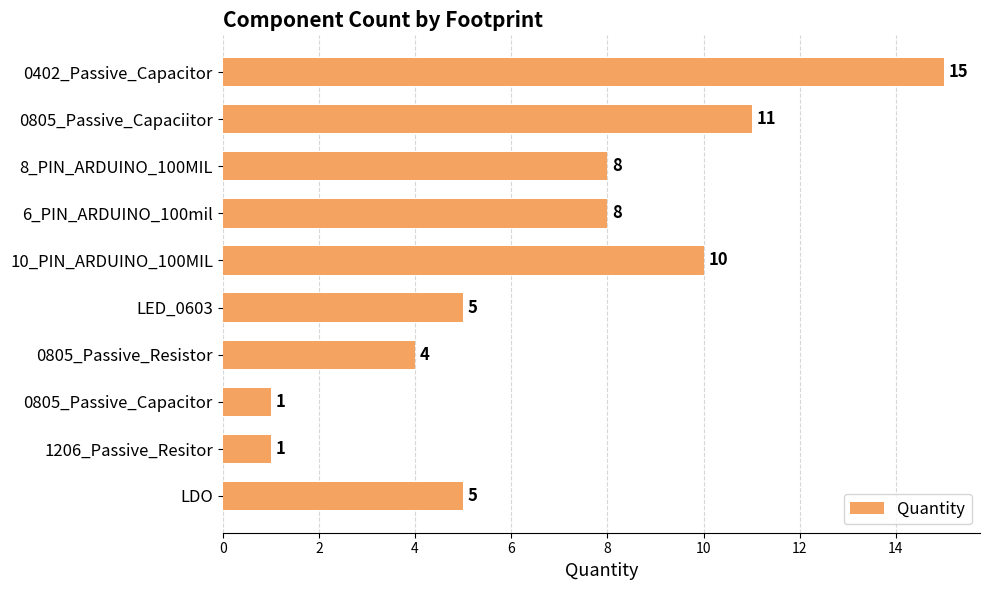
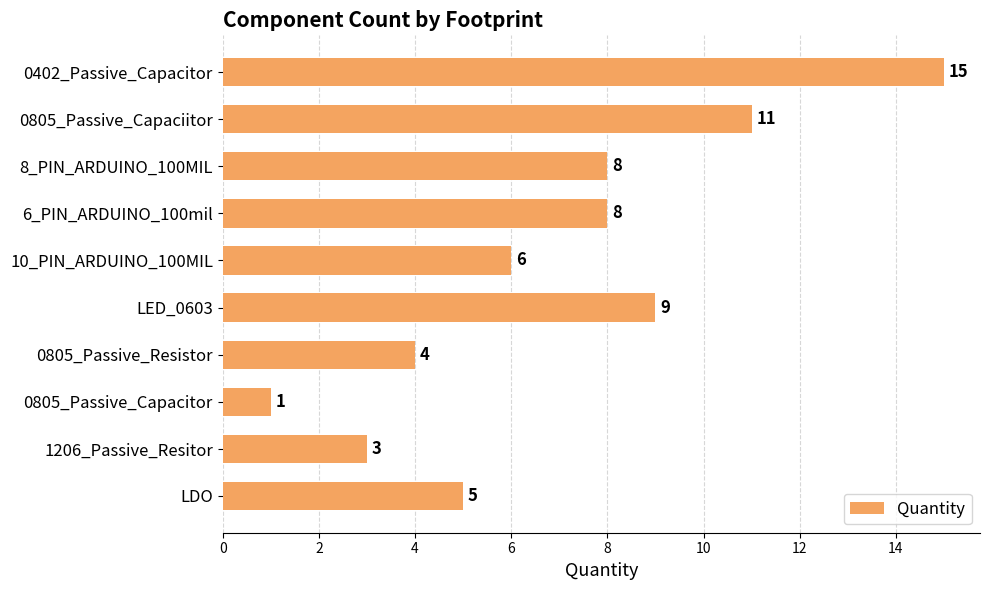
  {
    "0402_Passive_Capacitor": 15,
    "0805_Passive_Capaciitor": 11,
    "8_PIN_ARDUINO_100MIL": 8,
    "6_PIN_ARDUINO_100mil": 8,
-   "10_PIN_ARDUINO_100MIL": 10,
-   "LED_0603": 5,
+   "10_PIN_ARDUINO_100MIL": 6,
+   "LED_0603": 9,
    "0805_Passive_Resistor": 4,
    "0805_Passive_Capacitor": 1,
-   "1206_Passive_Resitor": 1,
+   "1206_Passive_Resitor": 3,
    "LDO": 5
  }
